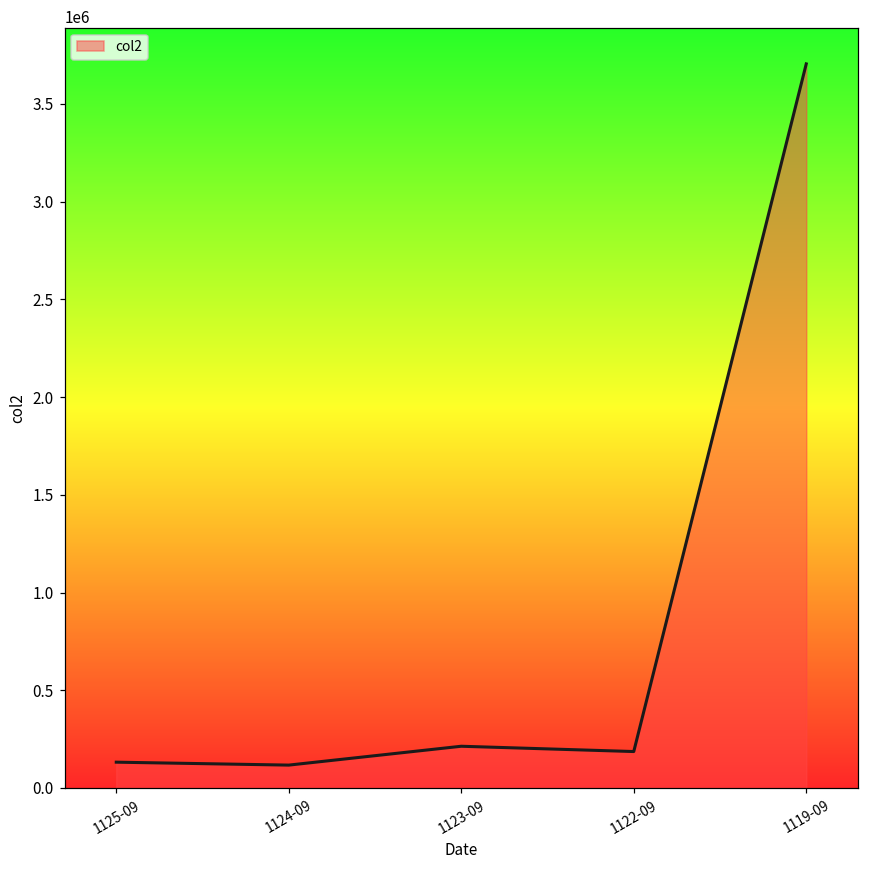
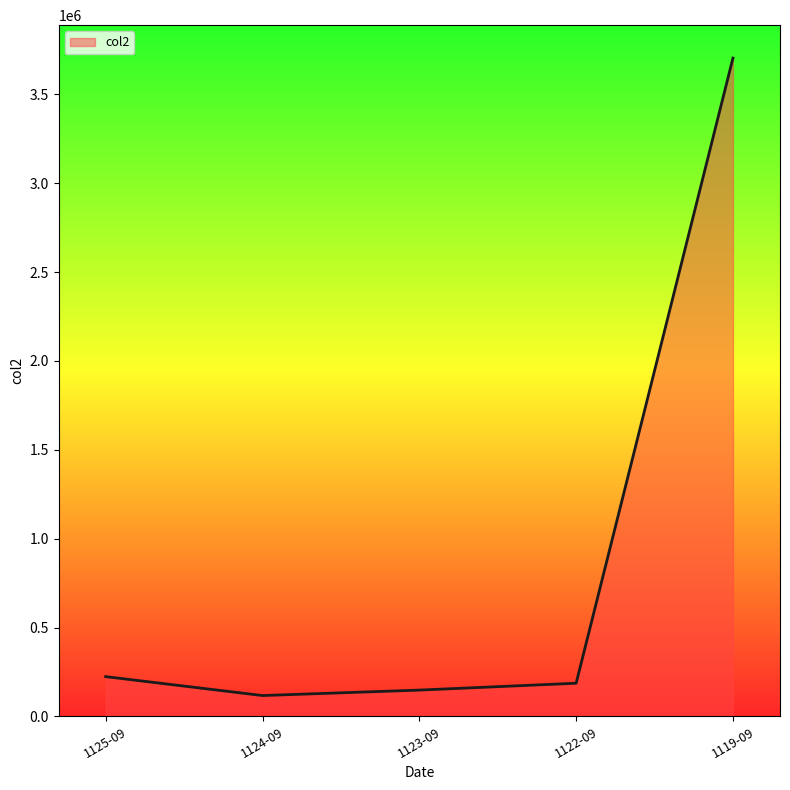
  {
-   "1125-09": 130000,
+   "1125-09": 220000,
    "1124-09": 120000,
-   "1123-09": 210000,
+   "1123-09": 150000,
    "1122-09": 190000,
    "1119-09": 3700000
  }
